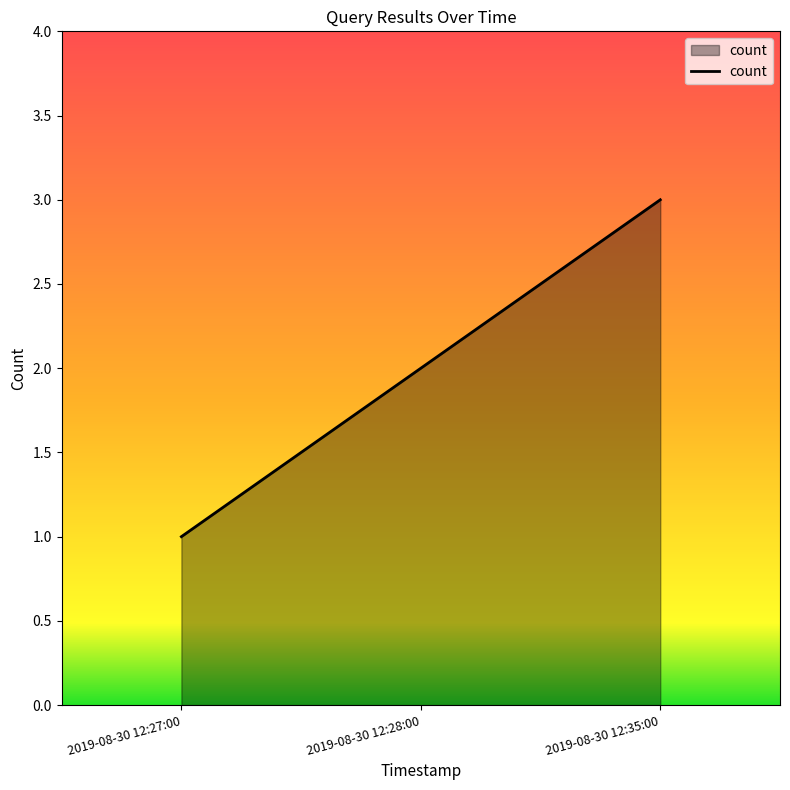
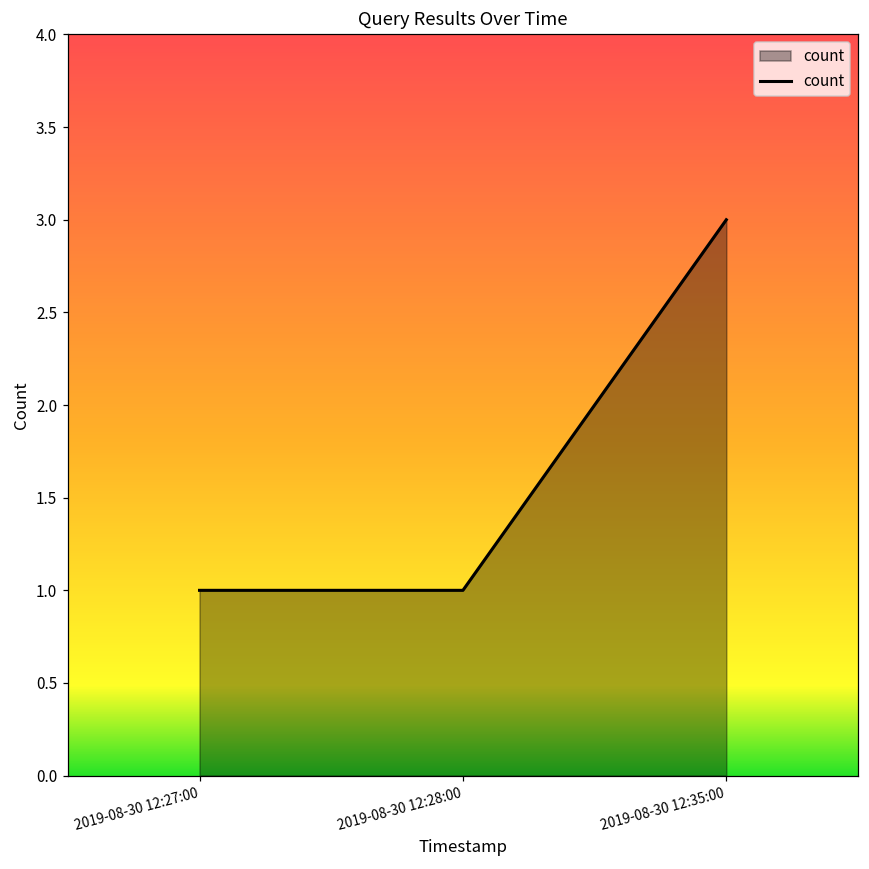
  {
    "2019-08-30 12:27:00": 1,
-   "2019-08-30 12:28:00": 2,
+   "2019-08-30 12:28:00": 1,
    "2019-08-30 12:35:00": 3
  }
